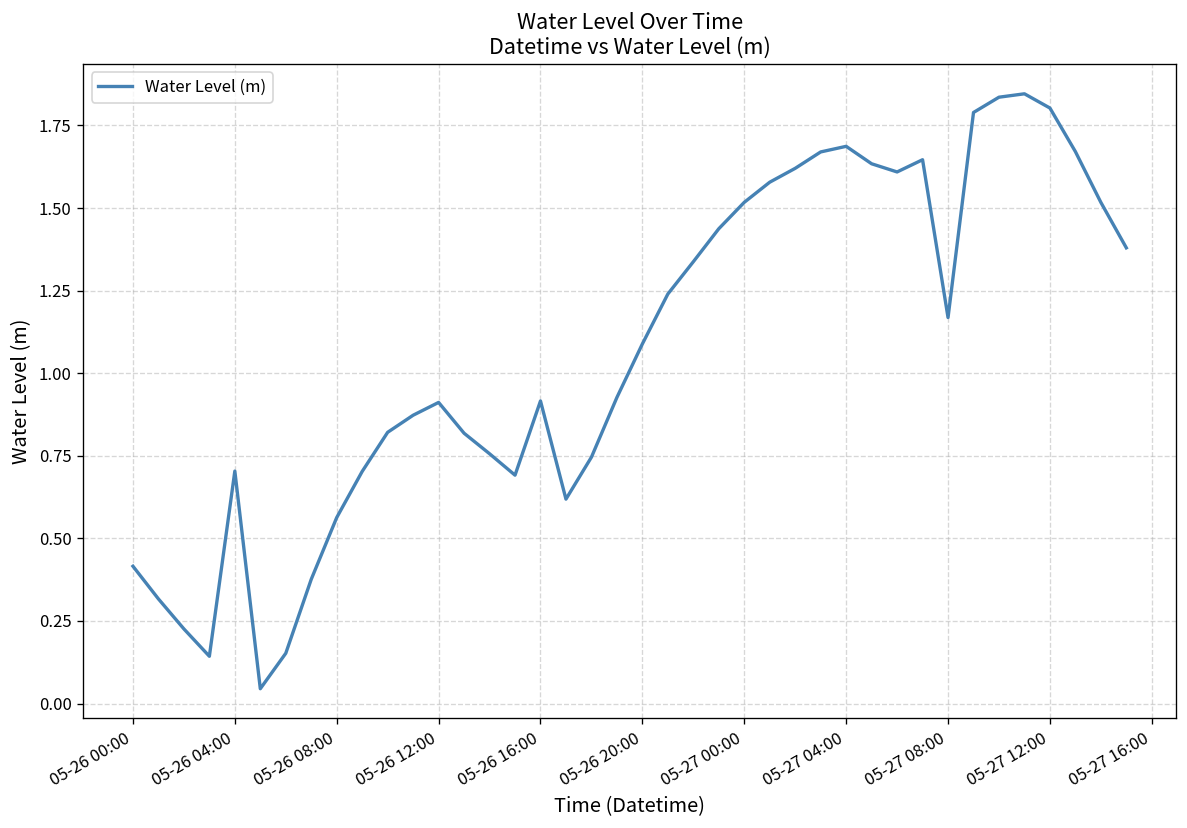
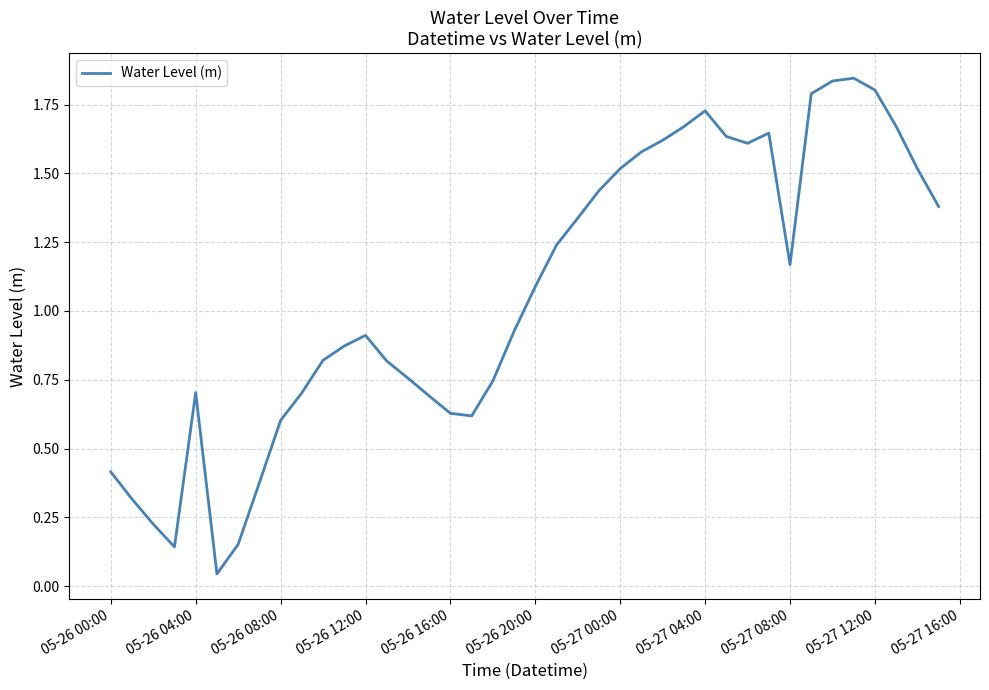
  {
    "05-26 00:00": 0.42,
    "05-26 04:00": 0.70,
-   "05-26 08:00": 0.56,
+   "05-26 08:00": 0.60,
    "05-26 12:00": 0.91,
-   "05-26 16:00": 0.92,
+   "05-26 16:00": 0.63,
    "05-26 20:00": 1.09,
    "05-27 00:00": 1.52,
-   "05-27 04:00": 1.69,
+   "05-27 04:00": 1.73,
    "05-27 08:00": 1.17,
    "05-27 12:00": 1.80
  }
